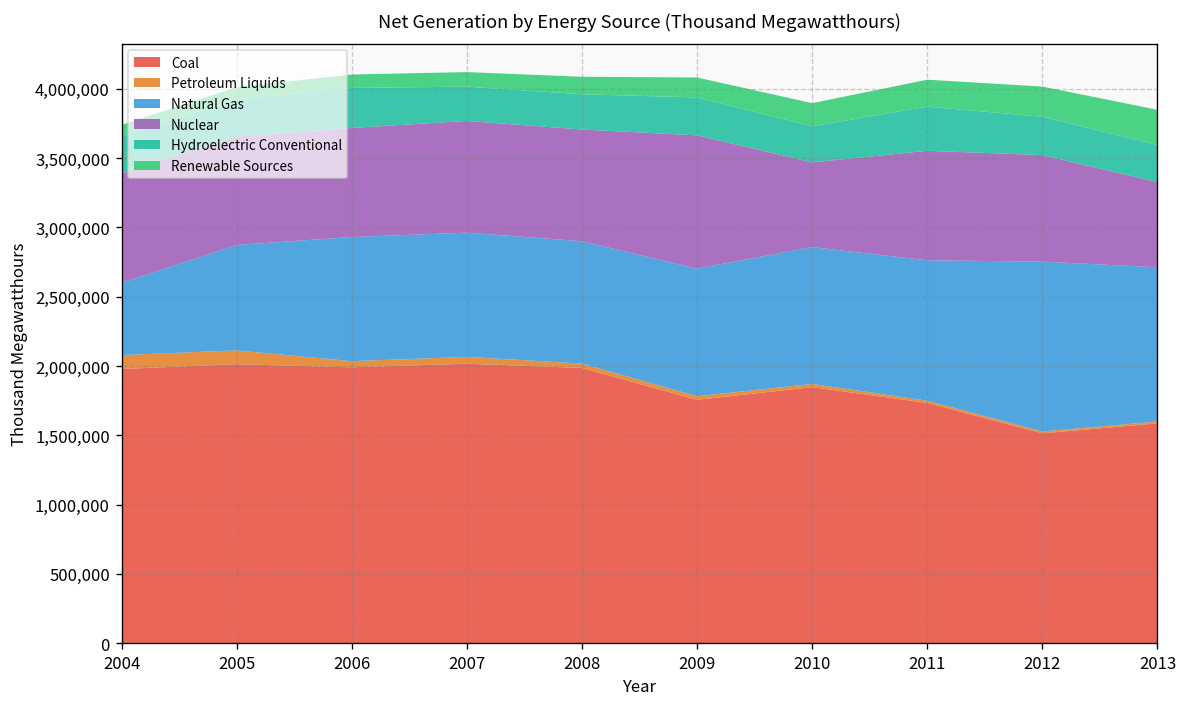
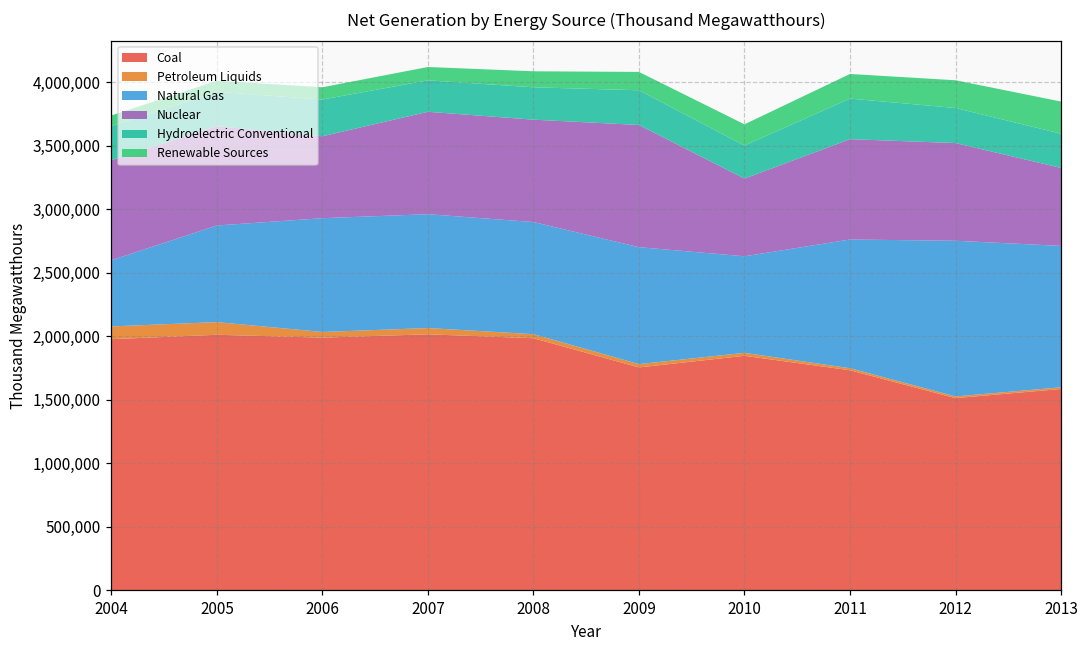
  {
    "Natural Gas": {
      "2004": "520,000",
      "2005": "760,000",
      "2006": "900,000",
      "2007": "900,000",
      "2008": "880,000",
      "2009": "920,000",
-     "2010": "990,000",
+     "2010": "760,000",
      "2011": "1,010,000",
      "2012": "1,230,000",
      "2013": "1,110,000"
    },
    "Nuclear": {
      "2004": "790,000",
-     "2006": "790,000",
+     "2006": "650,000",
      "2007": "810,000",
      "2008": "810,000",
      "2009": "960,000",
      "2010": "610,000",
      "2011": "790,000",
      "2012": "770,000",
      "2013": "610,000"
    }
  }
